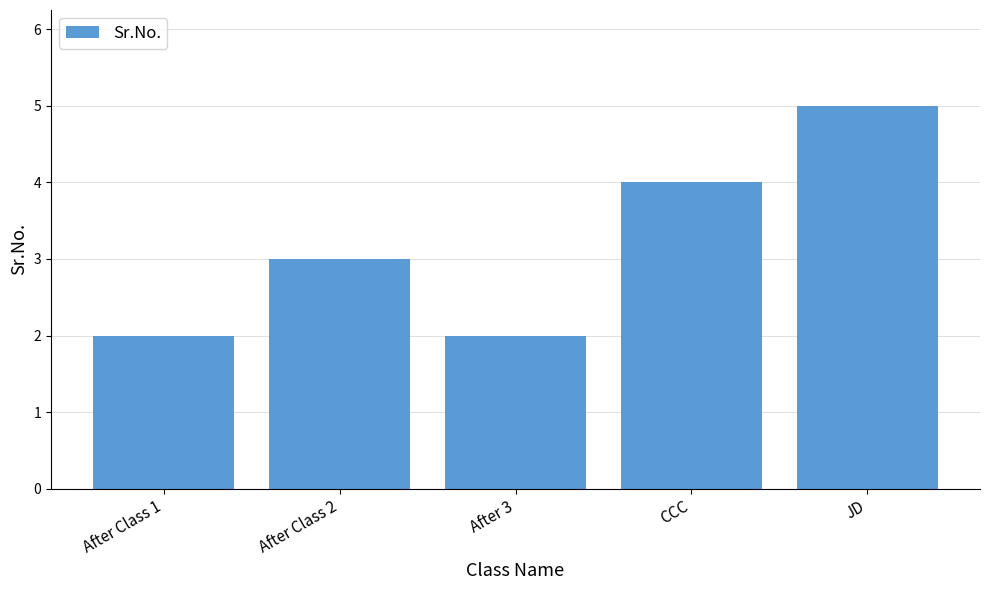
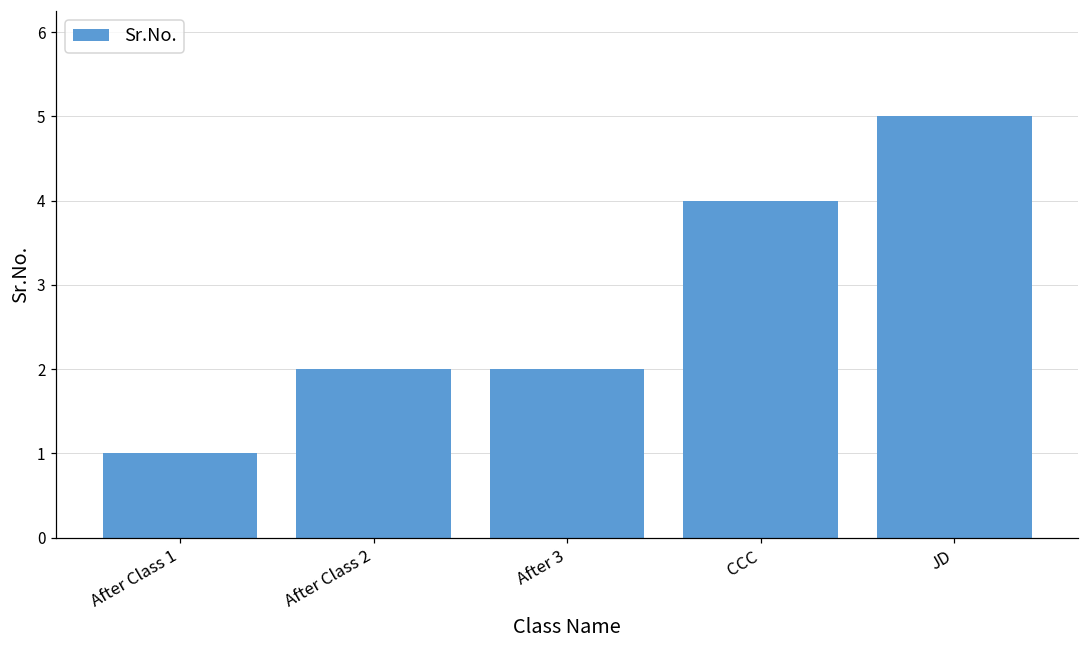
  {
-   "After Class 1": 2,
-   "After Class 2": 3,
+   "After Class 1": 1,
+   "After Class 2": 2,
    "After 3": 2,
    "CCC": 4,
    "JD": 5
  }
